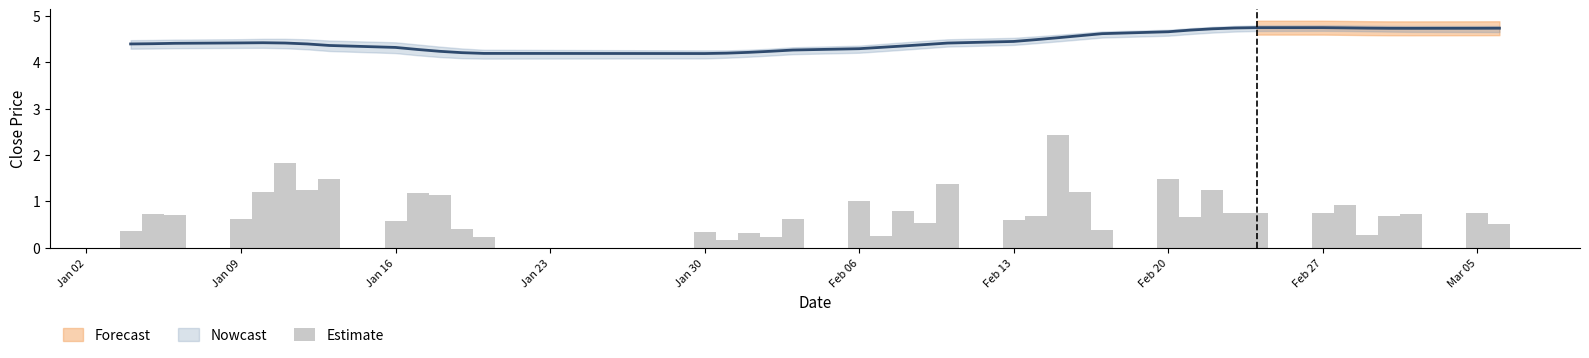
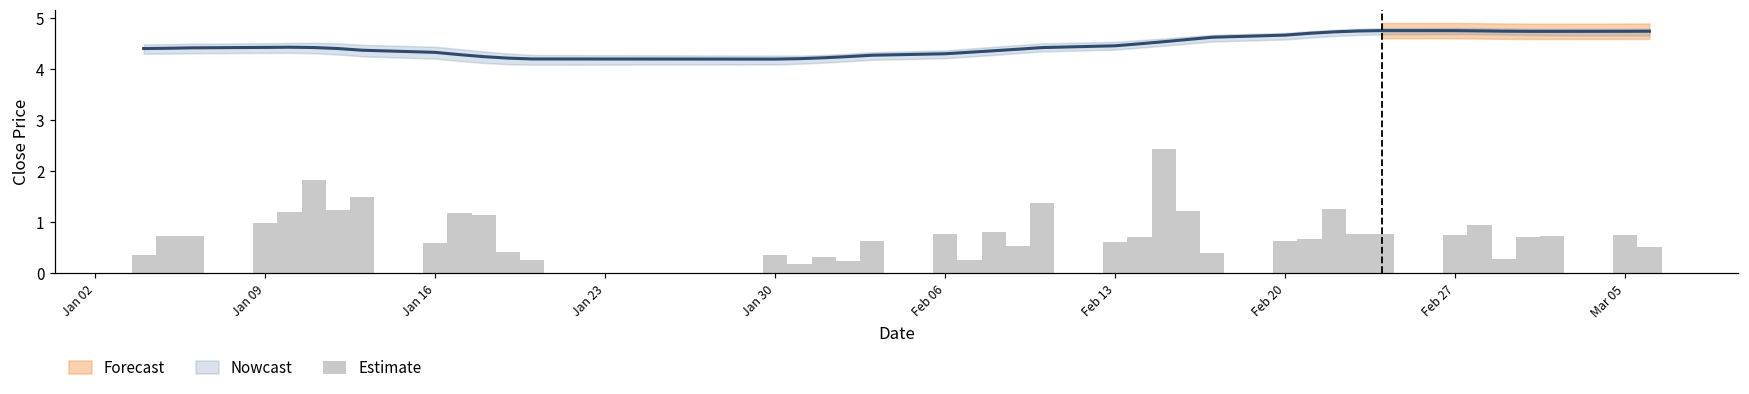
  {
    "Estimate": {
-     "Jan 09": 0.6,
+     "Jan 09": 1.0,
      "Jan 16": 0.6,
      "Jan 30": 0.3,
-     "Feb 06": 1.0,
+     "Feb 06": 0.7,
      "Feb 13": 0.6,
-     "Feb 20": 1.5,
+     "Feb 20": 0.6,
      "Feb 27": 0.7,
      "Mar 05": 0.7
    }
  }
